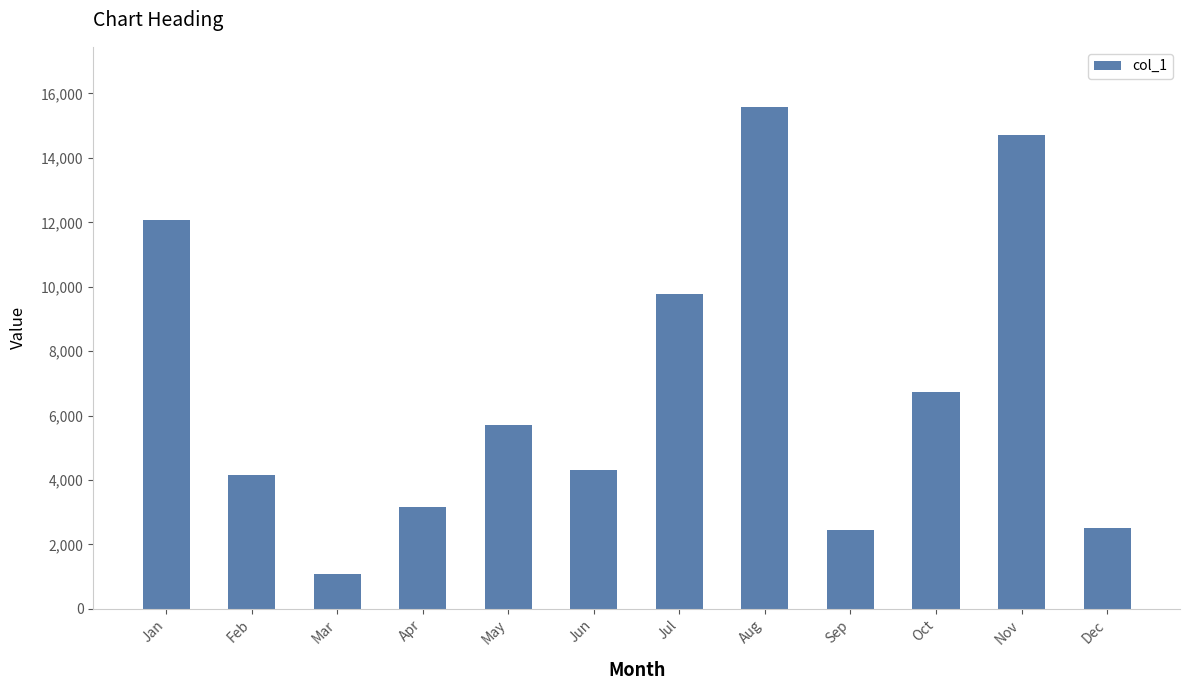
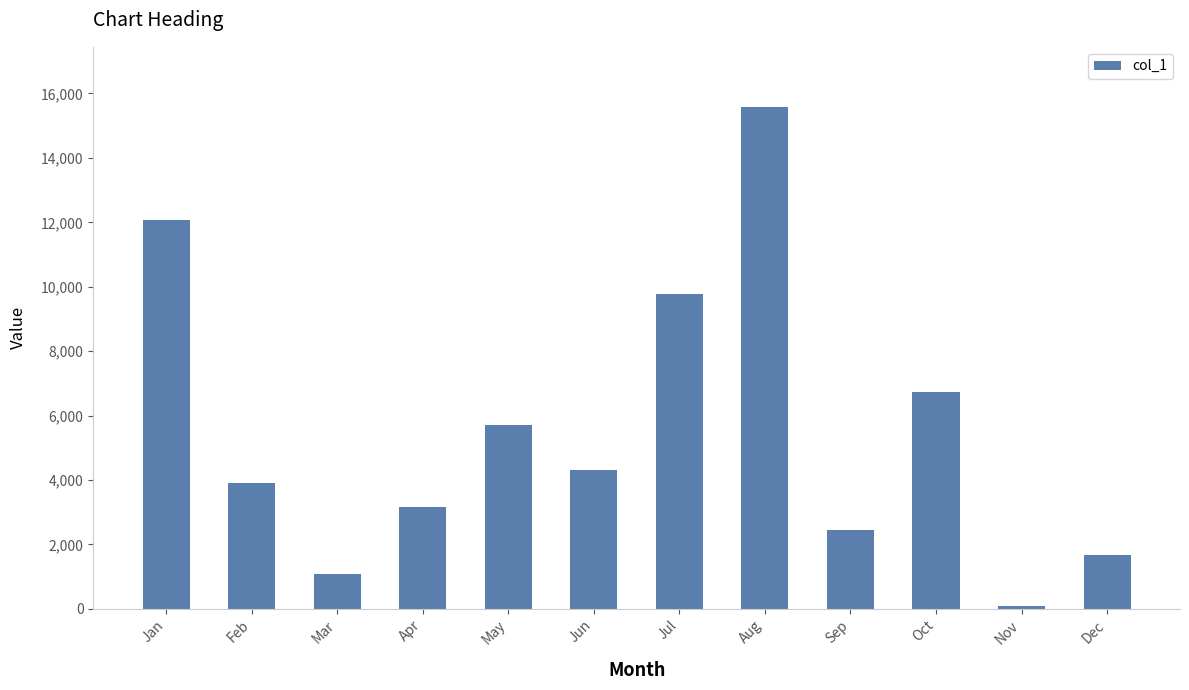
  {
    "Jan": "12,100",
-   "Feb": "4,200",
+   "Feb": "3,900",
    "Mar": "1,100",
    "Apr": "3,200",
    "May": "5,700",
    "Jun": "4,300",
    "Jul": "9,800",
    "Aug": "15,600",
    "Sep": "2,400",
    "Oct": "6,700",
-   "Nov": "14,700",
-   "Dec": "2,500"
+   "Nov": "100",
+   "Dec": "1,700"
  }
